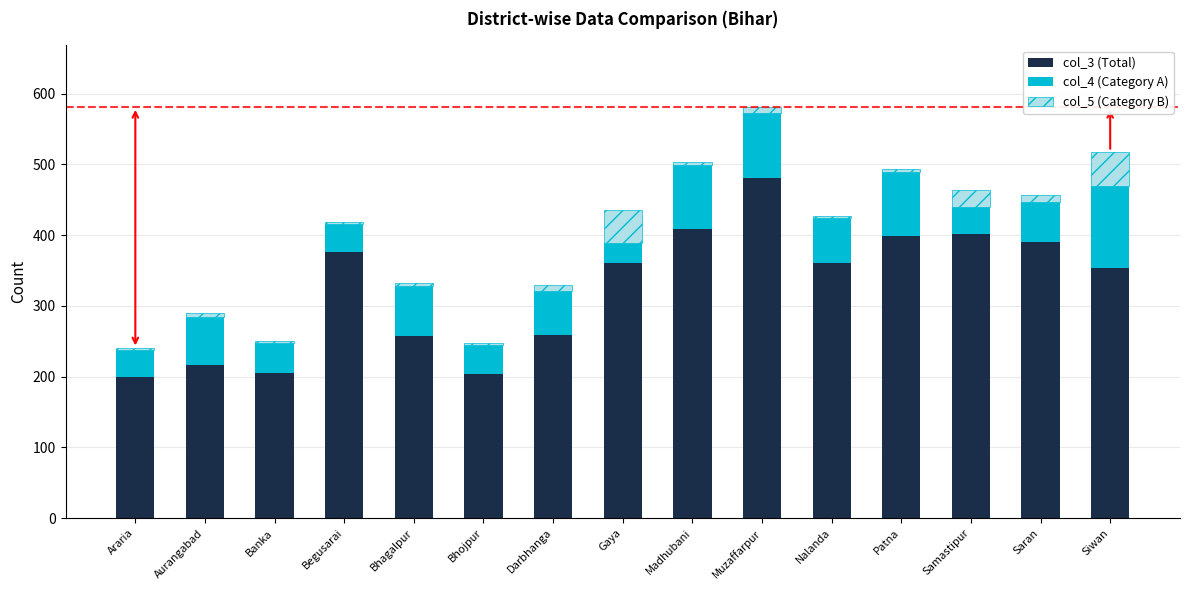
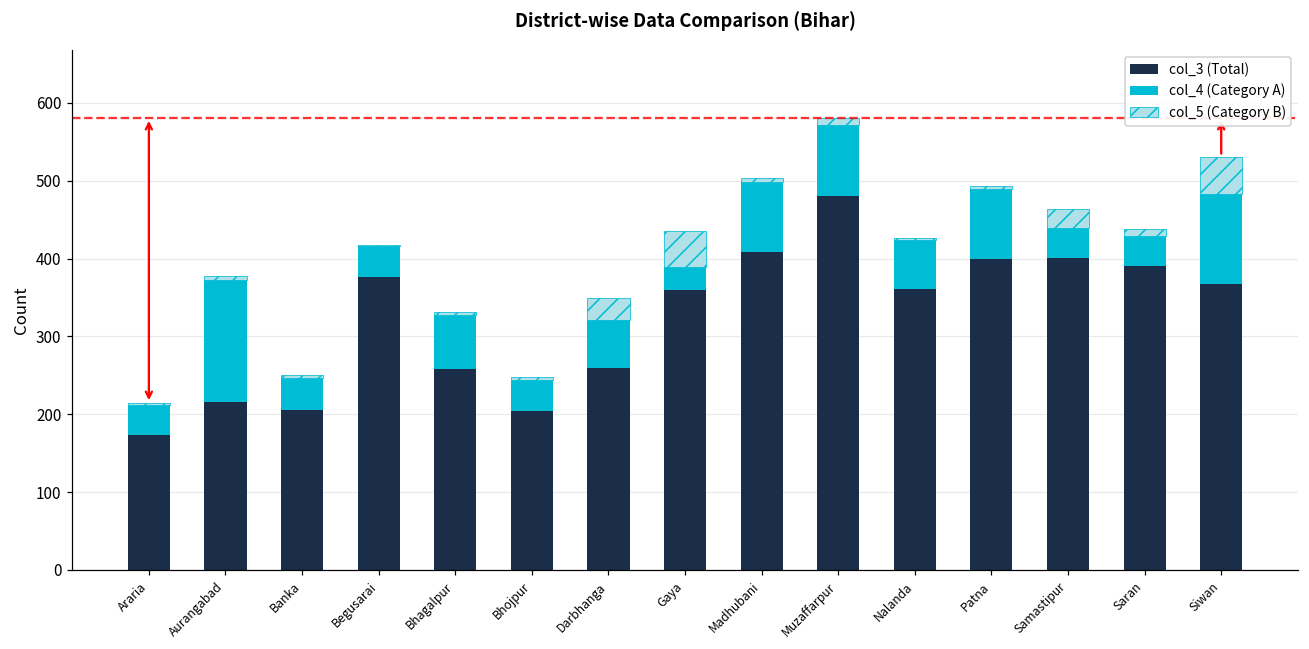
  {
    "col_3 (Total)": {
-     "Araria": 200,
+     "Araria": 170,
      "Aurangabad": 220,
      "Banka": 210,
      "Begusarai": 380,
      "Bhagalpur": 260,
      "Bhojpur": 200,
      "Darbhanga": 260,
      "Gaya": 360,
      "Madhubani": 410,
      "Muzaffarpur": 480,
      "Nalanda": 360,
      "Patna": 400,
      "Samastipur": 400,
      "Saran": 390,
-     "Siwan": 350
+     "Siwan": 370
    },
    "col_4 (Category A)": {
      "Araria": 40,
-     "Aurangabad": 70,
+     "Aurangabad": 160,
      "Banka": 40,
      "Begusarai": 40,
      "Bhagalpur": 70,
      "Bhojpur": 40,
      "Darbhanga": 60,
      "Gaya": 30,
      "Madhubani": 90,
      "Muzaffarpur": 90,
      "Nalanda": 60,
      "Patna": 90,
      "Samastipur": 40,
-     "Saran": 60,
+     "Saran": 40,
      "Siwan": 120
    },
    "col_5 (Category B)": {
      "Aurangabad": 10,
      "Banka": 0,
      "Bhagalpur": 0,
      "Bhojpur": 0,
-     "Darbhanga": 10,
+     "Darbhanga": 30,
      "Gaya": 50,
      "Madhubani": 0,
      "Muzaffarpur": 10,
      "Patna": 0,
      "Samastipur": 30,
      "Saran": 10,
      "Siwan": 50
    }
  }
